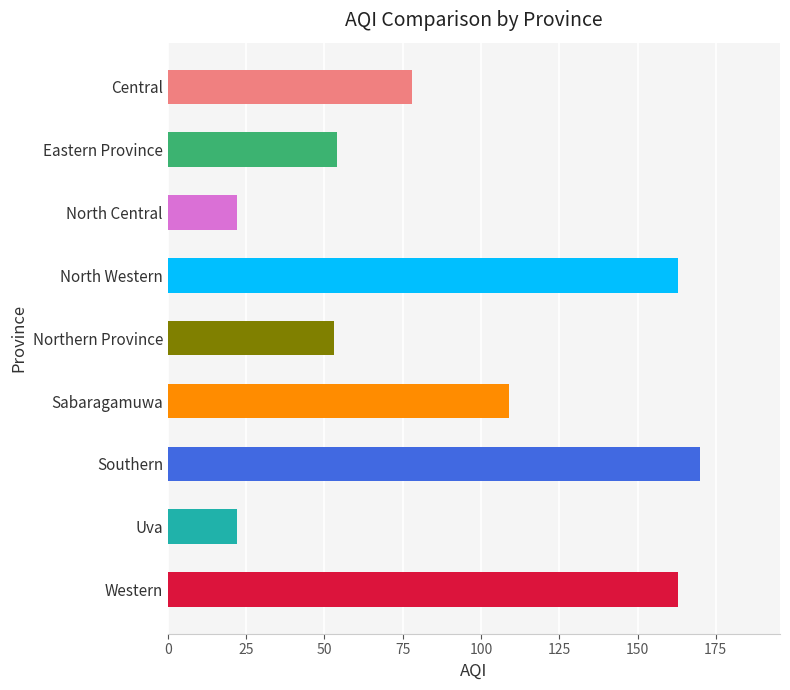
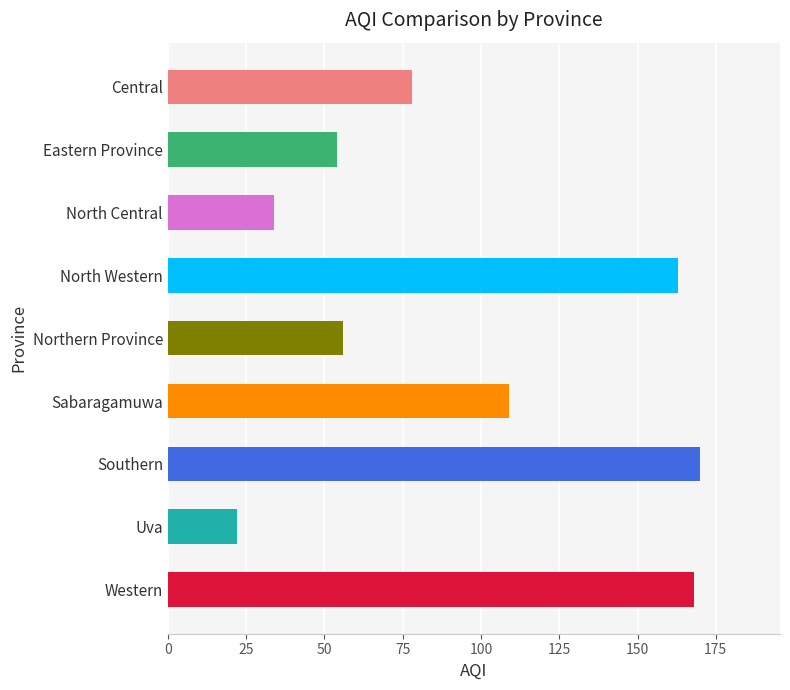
  {
    "Central": 78,
    "Eastern Province": 54,
-   "North Central": 22,
+   "North Central": 34,
    "North Western": 163,
-   "Northern Province": 53,
+   "Northern Province": 56,
    "Sabaragamuwa": 109,
    "Southern": 170,
    "Uva": 22,
-   "Western": 163
+   "Western": 168
  }
